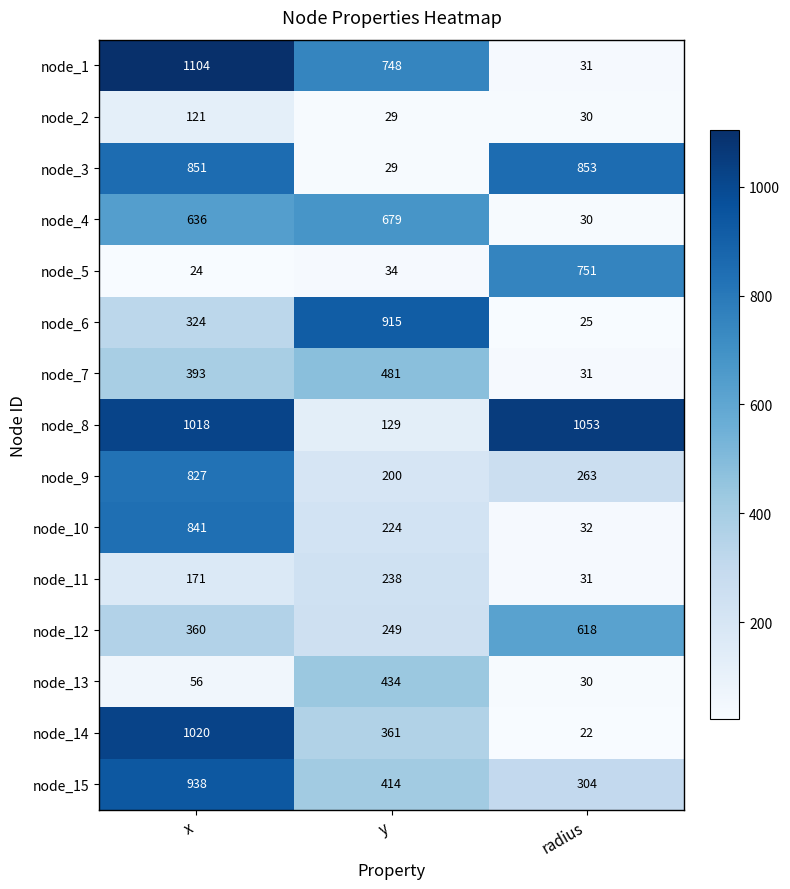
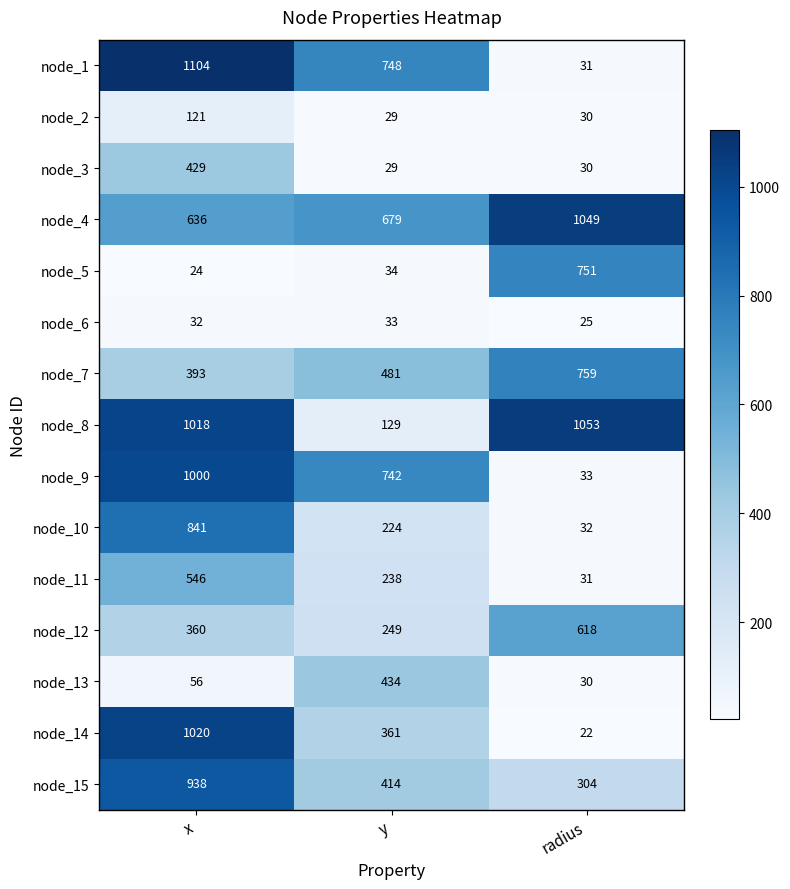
  {
    "node_1": {
      "x": 1104,
      "y": 748,
      "radius": 31
    },
    "node_2": {
      "x": 121,
      "y": 29,
      "radius": 30
    },
    "node_3": {
-     "x": 851,
+     "x": 429,
      "y": 29,
-     "radius": 853
+     "radius": 30
    },
    "node_4": {
      "x": 636,
      "y": 679,
-     "radius": 30
+     "radius": 1049
    },
    "node_5": {
      "x": 24,
      "y": 34,
      "radius": 751
    },
    "node_6": {
-     "x": 324,
-     "y": 915,
+     "x": 32,
+     "y": 33,
      "radius": 25
    },
    "node_7": {
      "x": 393,
      "y": 481,
-     "radius": 31
+     "radius": 759
    },
    "node_8": {
      "x": 1018,
      "y": 129,
      "radius": 1053
    },
    "node_9": {
-     "x": 827,
-     "y": 200,
-     "radius": 263
+     "x": 1000,
+     "y": 742,
+     "radius": 33
    },
    "node_10": {
      "x": 841,
      "y": 224,
      "radius": 32
    },
    "node_11": {
-     "x": 171,
+     "x": 546,
      "y": 238,
      "radius": 31
    },
    "node_12": {
      "x": 360,
      "y": 249,
      "radius": 618
    },
    "node_13": {
      "x": 56,
      "y": 434,
      "radius": 30
    },
    "node_14": {
      "x": 1020,
      "y": 361,
      "radius": 22
    },
    "node_15": {
      "x": 938,
      "y": 414,
      "radius": 304
    }
  }
